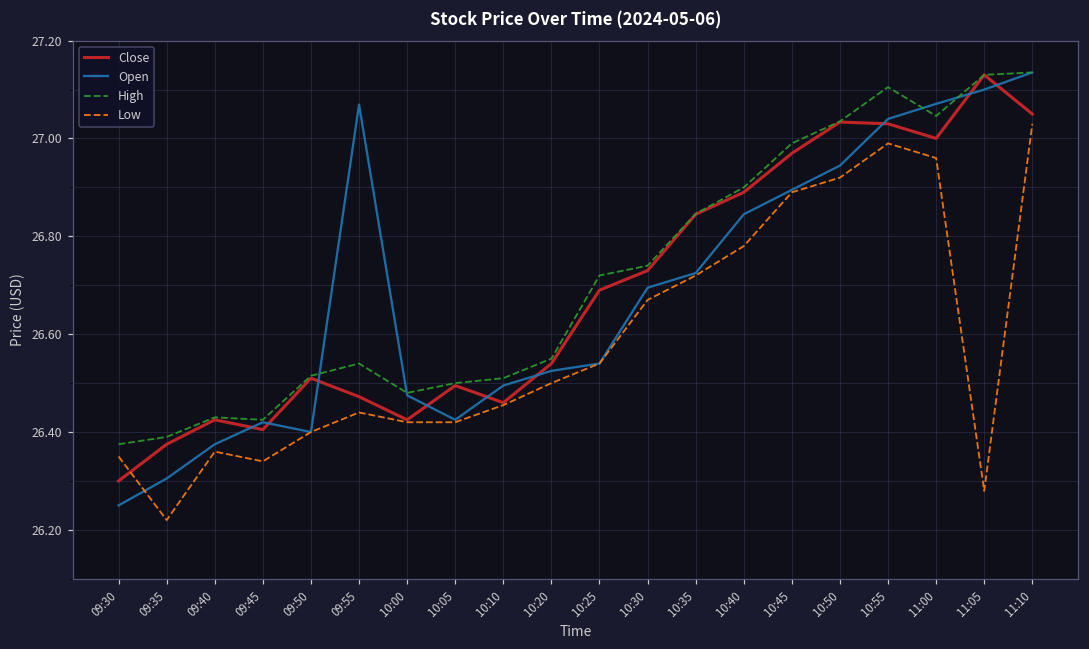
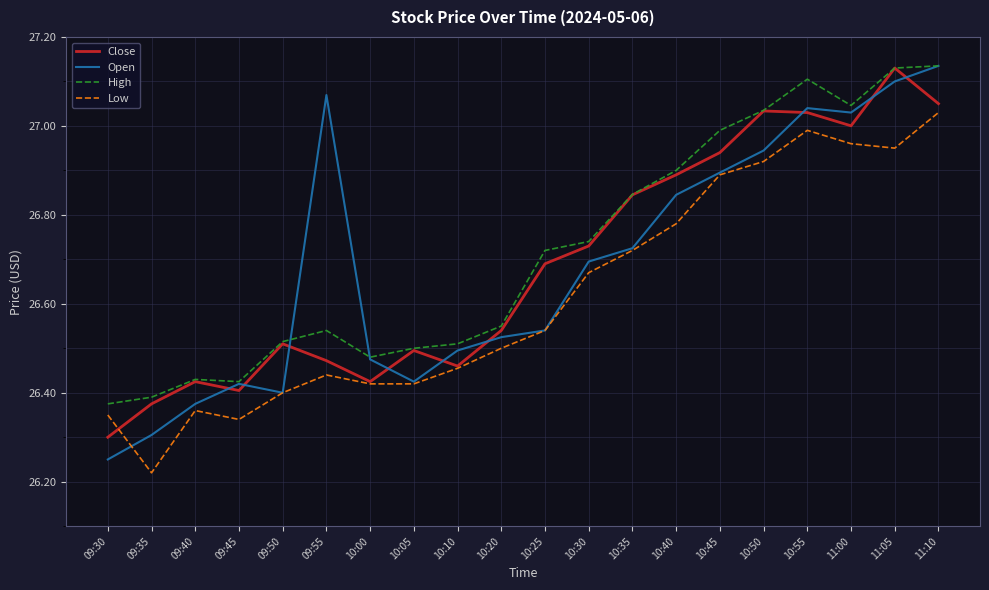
  {
    "Close": {
      "09:30": 26.30,
      "09:35": 26.38,
      "09:45": 26.41,
      "09:55": 26.47,
      "10:20": 26.54,
      "10:25": 26.69,
      "10:30": 26.73,
      "10:40": 26.89,
-     "10:45": 26.97,
+     "10:45": 26.94,
      "10:55": 27.03,
      "11:00": 27.00,
      "11:10": 27.05
    },
    "Open": {
      "09:30": 26.25,
      "09:35": 26.31,
      "09:40": 26.38,
      "09:55": 27.07,
      "10:10": 26.50,
      "10:20": 26.52,
      "10:30": 26.69,
      "10:40": 26.84,
      "10:50": 26.94,
      "10:55": 27.04,
-     "11:00": 27.07,
+     "11:00": 27.03,
      "11:05": 27.10
    },
    "High": {
      "09:30": 26.38,
      "09:35": 26.39,
      "09:55": 26.54,
      "10:10": 26.51,
      "10:20": 26.55,
      "10:25": 26.72,
      "10:30": 26.74,
      "10:40": 26.90,
      "10:45": 26.99,
      "10:55": 27.10,
      "11:00": 27.05
    },
    "Low": {
      "09:30": 26.35,
      "09:35": 26.22,
      "09:40": 26.36,
      "09:45": 26.34,
      "09:55": 26.44,
      "10:20": 26.50,
      "10:30": 26.67,
      "10:40": 26.78,
      "10:50": 26.92,
      "10:55": 26.99,
      "11:00": 26.96,
-     "11:05": 26.28,
+     "11:05": 26.95,
      "11:10": 27.03
    }
  }
